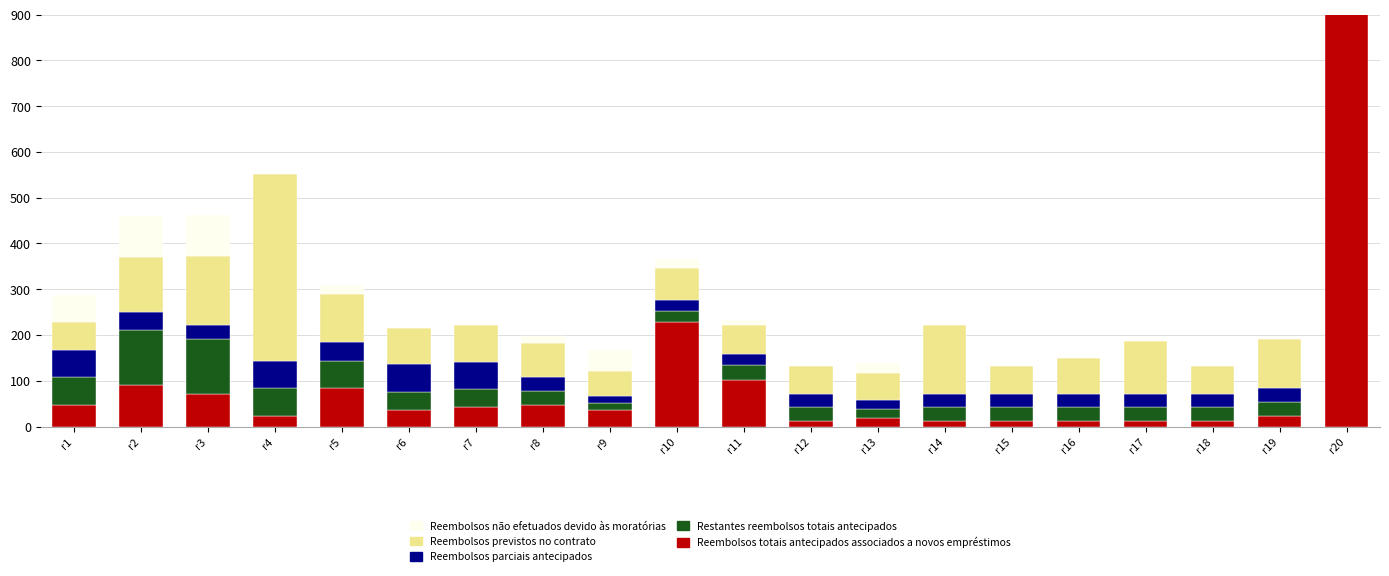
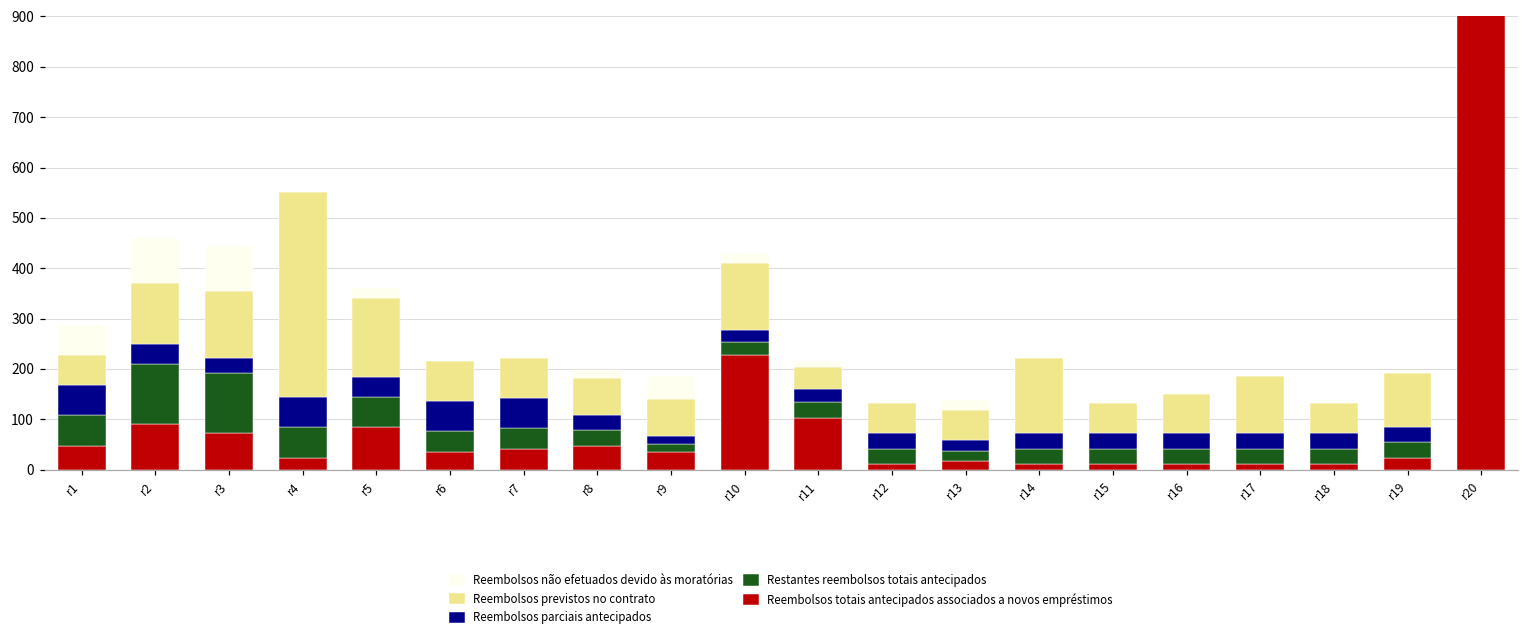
  {
    "Restantes reembolsos totais antecipados": {
      "r1": 60,
      "r2": 120,
      "r3": 120,
      "r4": 60,
      "r5": 60,
      "r6": 40,
      "r7": 40,
      "r8": 30,
      "r9": 20,
      "r10": 30,
      "r11": 30,
      "r12": 30,
      "r13": 20,
      "r14": 30,
      "r15": 30,
      "r16": 30,
      "r17": 30,
      "r18": 30,
      "r19": 30
    },
    "Reembolsos parciais antecipados": {
      "r1": 60,
      "r2": 40,
      "r3": 30,
      "r4": 60,
      "r5": 40,
      "r6": 60,
      "r7": 60,
      "r8": 30,
      "r9": 20,
      "r10": 20,
      "r11": 20,
      "r12": 30,
      "r13": 20,
      "r14": 30,
      "r15": 30,
      "r16": 30,
      "r17": 30,
      "r18": 30,
      "r19": 30
    },
    "Reembolsos previstos no contrato": {
      "r1": 60,
      "r2": 120,
-     "r3": 150,
+     "r3": 130,
      "r4": 410,
-     "r5": 110,
+     "r5": 160,
      "r6": 80,
      "r7": 80,
      "r8": 80,
-     "r9": 60,
-     "r10": 70,
-     "r11": 60,
+     "r9": 80,
+     "r10": 130,
+     "r11": 40,
      "r12": 60,
      "r13": 60,
      "r14": 150,
      "r15": 60,
      "r16": 80,
      "r17": 110,
      "r18": 60,
      "r19": 110
    }
  }
